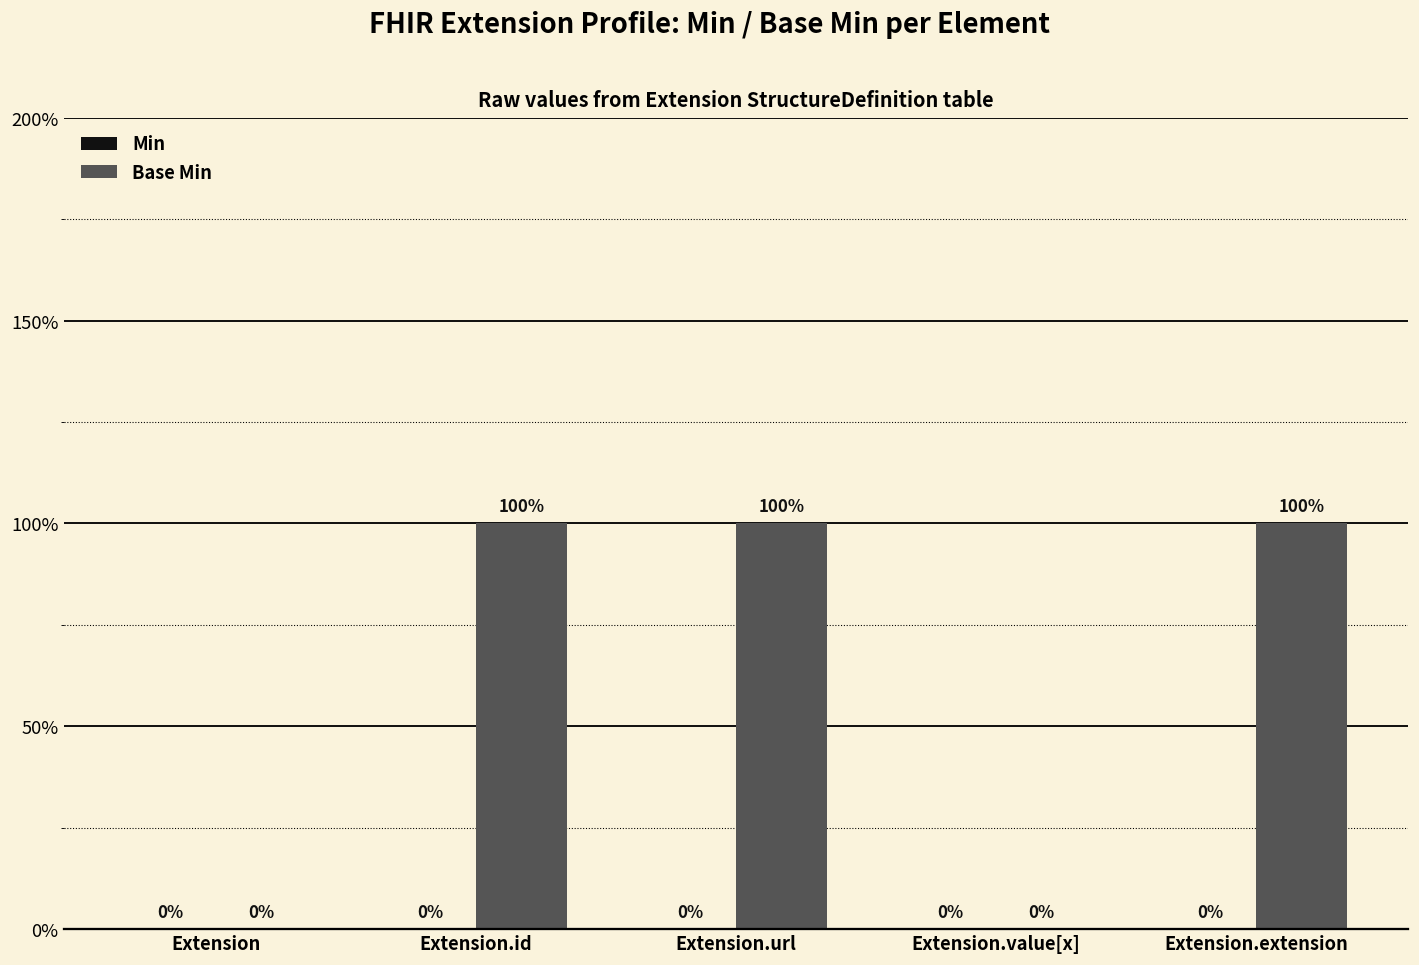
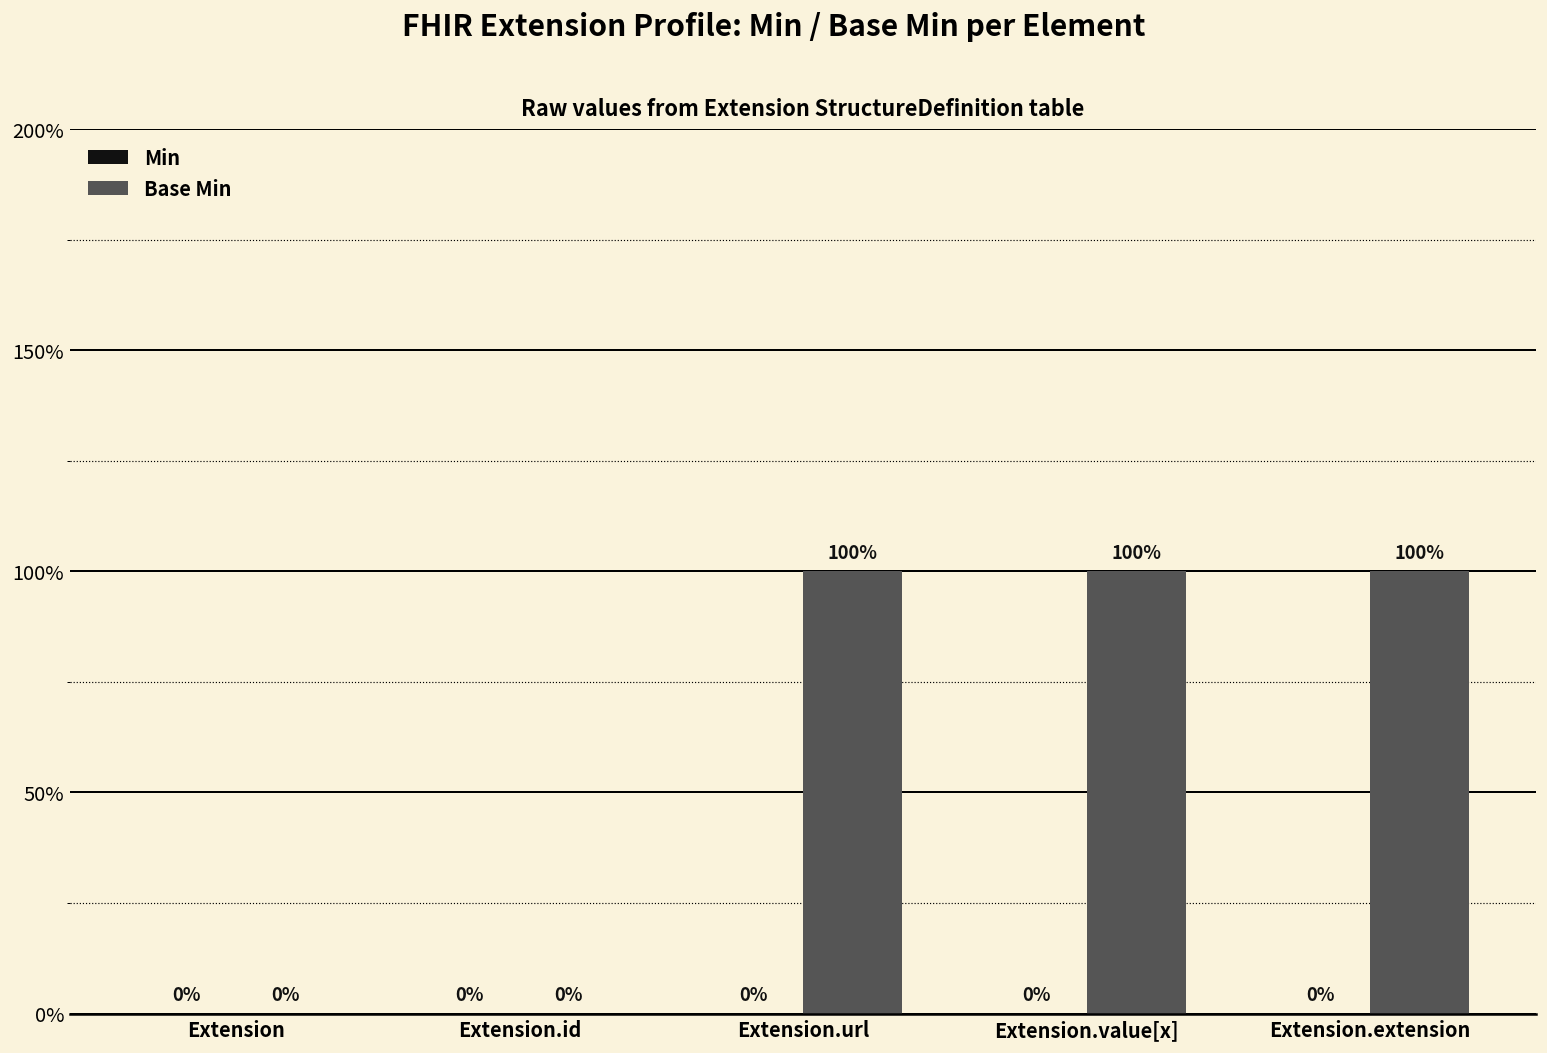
  {
    "Min": {
      "Extension": "0%",
      "Extension.id": "0%",
      "Extension.url": "0%",
      "Extension.value[x]": "0%",
      "Extension.extension": "0%"
    },
    "Base Min": {
      "Extension": "0%",
-     "Extension.id": "100%",
+     "Extension.id": "0%",
      "Extension.url": "100%",
-     "Extension.value[x]": "0%",
+     "Extension.value[x]": "100%",
      "Extension.extension": "100%"
    }
  }
